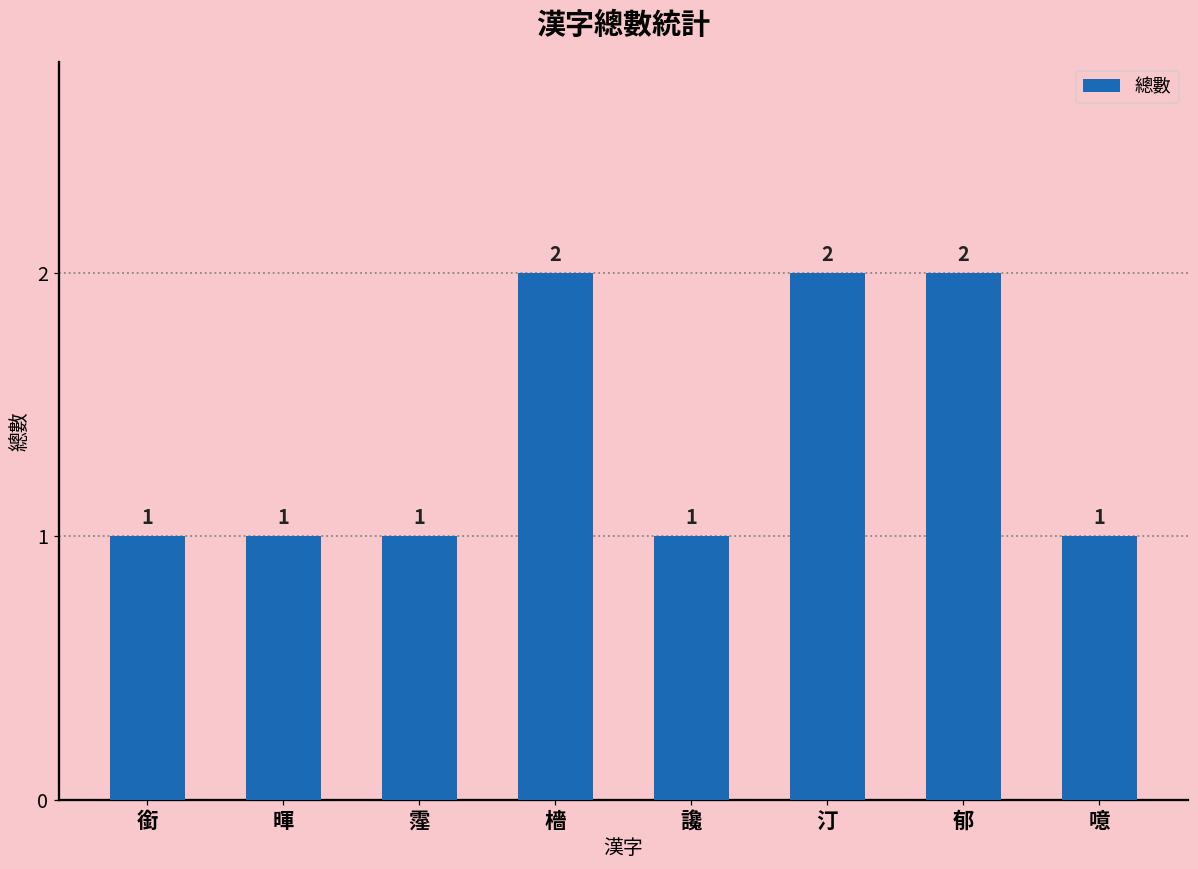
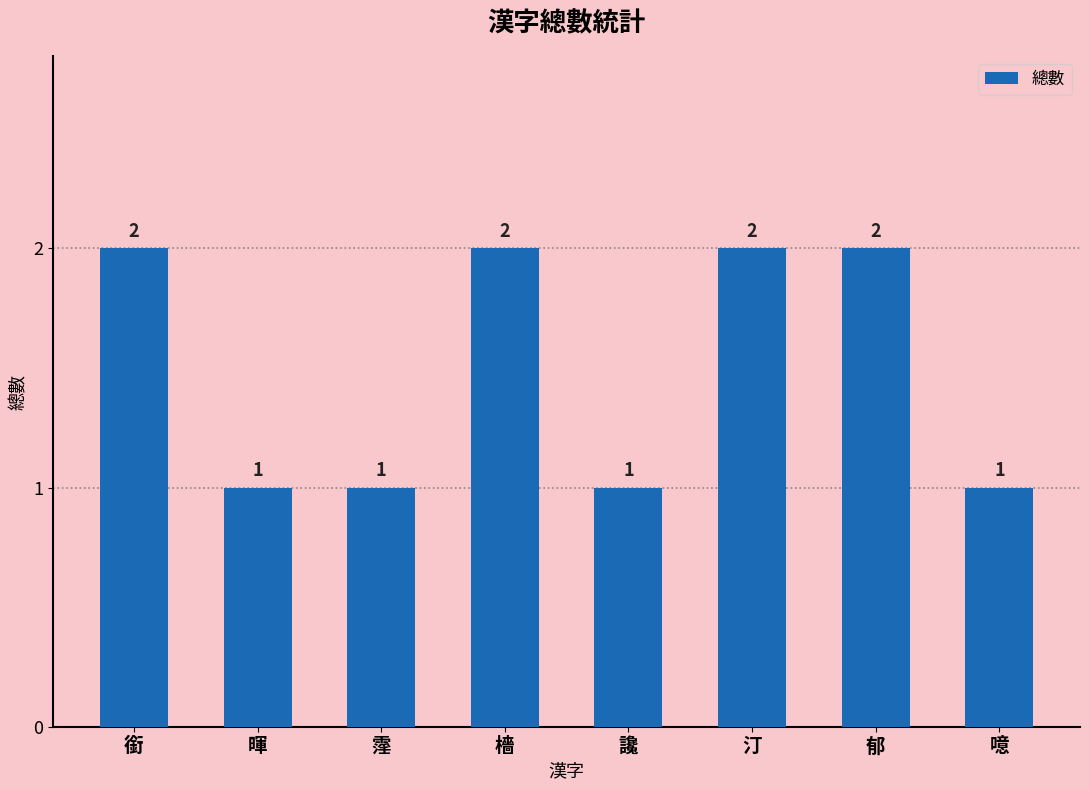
  {
-   "銜": 1,
+   "銜": 2,
    "暉": 1,
    "霪": 1,
    "檣": 2,
    "讒": 1,
    "汀": 2,
    "郁": 2,
    "噫": 1
  }
